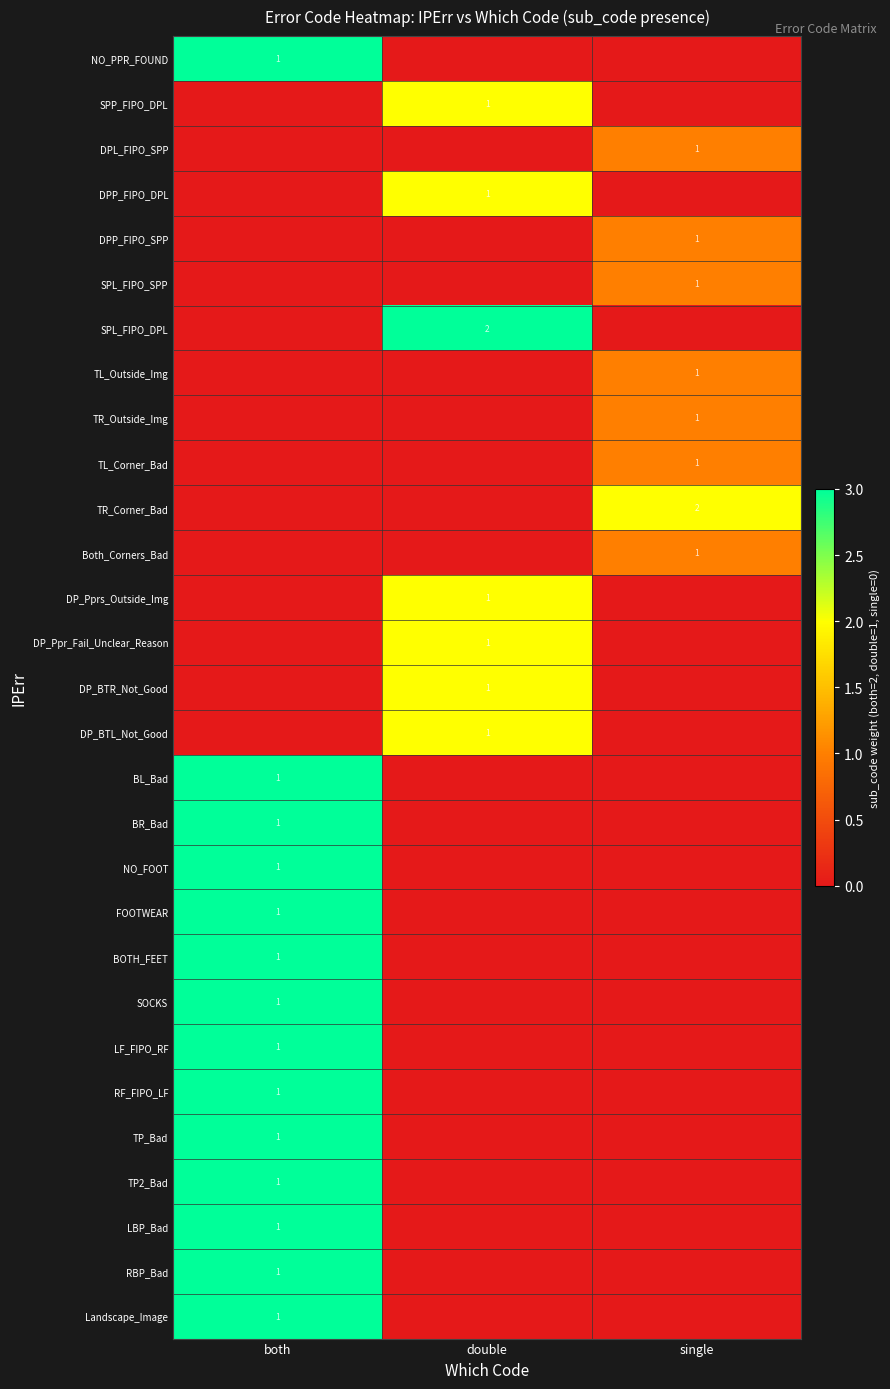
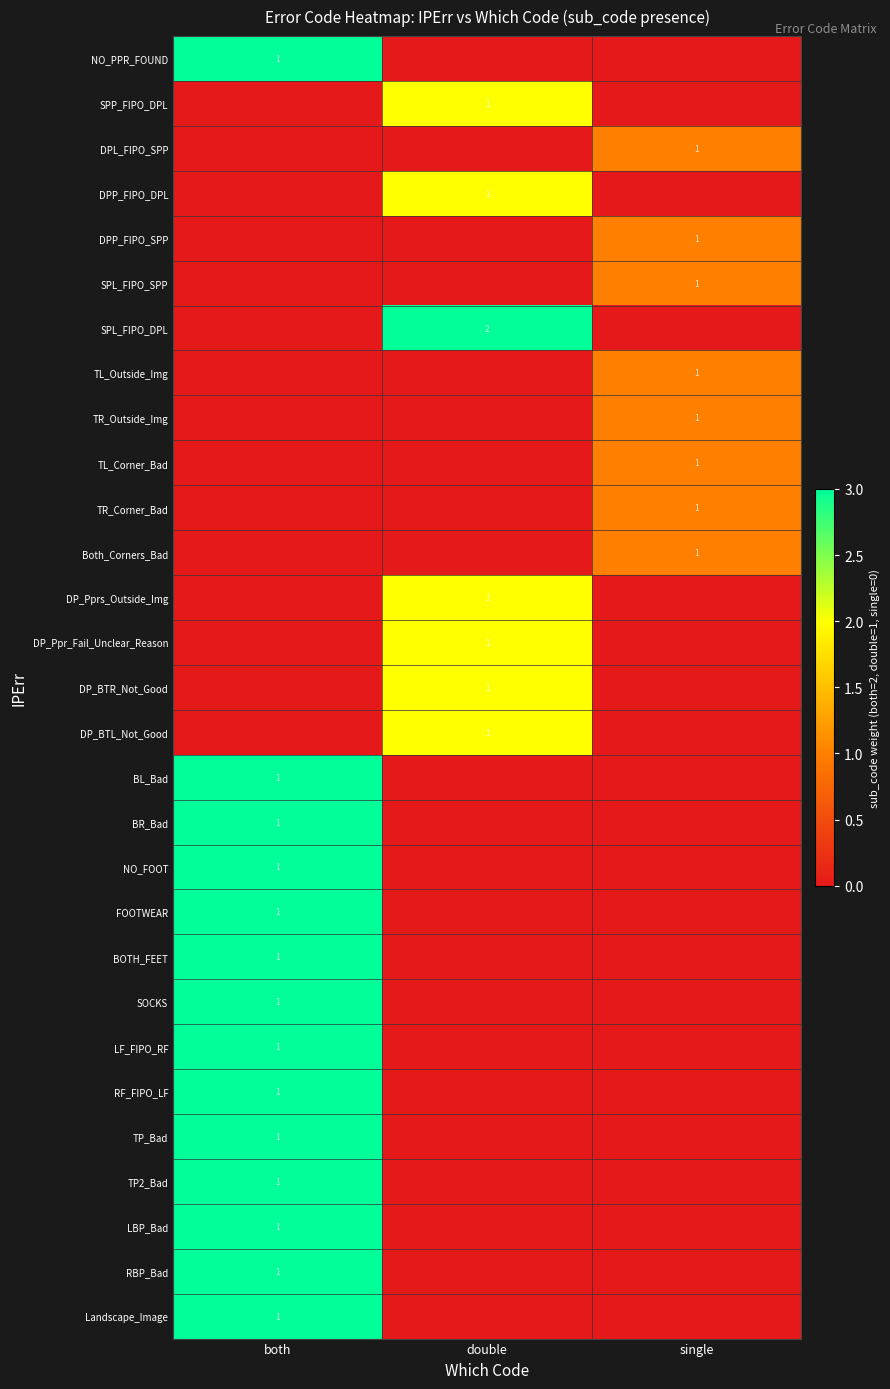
  {
    "NO_PPR_FOUND": {
      "both": 1
    },
    "SPP_FIPO_DPL": {
      "double": 1
    },
    "DPL_FIPO_SPP": {
      "single": 1
    },
    "DPP_FIPO_DPL": {
      "double": 1
    },
    "DPP_FIPO_SPP": {
      "single": 1
    },
    "SPL_FIPO_SPP": {
      "single": 1
    },
    "SPL_FIPO_DPL": {
      "double": 2
    },
    "TL_Outside_Img": {
      "single": 1
    },
    "TR_Outside_Img": {
      "single": 1
    },
    "TL_Corner_Bad": {
      "single": 1
    },
    "TR_Corner_Bad": {
-     "single": 2
+     "single": 1
    },
    "Both_Corners_Bad": {
      "single": 1
    },
    "DP_Pprs_Outside_Img": {
      "double": 1
    },
    "DP_Ppr_Fail_Unclear_Reason": {
      "double": 1
    },
    "DP_BTR_Not_Good": {
      "double": 1
    },
    "DP_BTL_Not_Good": {
      "double": 1
    },
    "BL_Bad": {
      "both": 1
    },
    "BR_Bad": {
      "both": 1
    },
    "NO_FOOT": {
      "both": 1
    },
    "FOOTWEAR": {
      "both": 1
    },
    "BOTH_FEET": {
      "both": 1
    },
    "SOCKS": {
      "both": 1
    },
    "LF_FIPO_RF": {
      "both": 1
    },
    "RF_FIPO_LF": {
      "both": 1
    },
    "TP_Bad": {
      "both": 1
    },
    "TP2_Bad": {
      "both": 1
    },
    "LBP_Bad": {
      "both": 1
    },
    "RBP_Bad": {
      "both": 1
    },
    "Landscape_Image": {
      "both": 1
    }
  }
